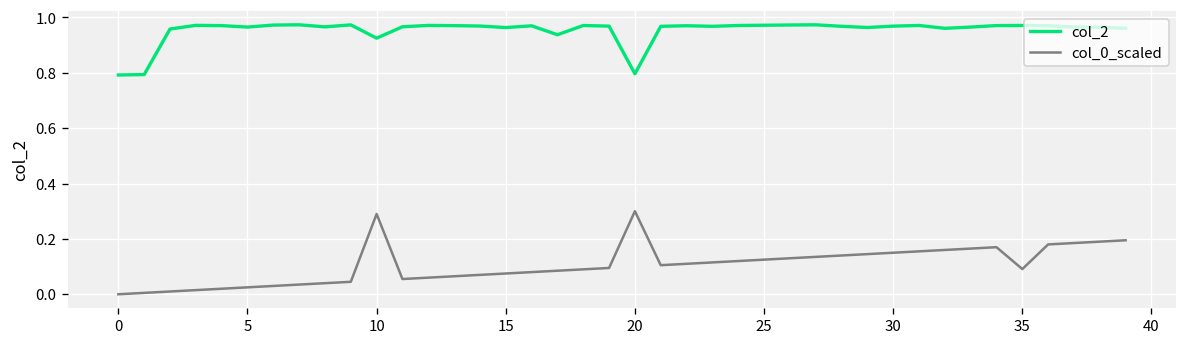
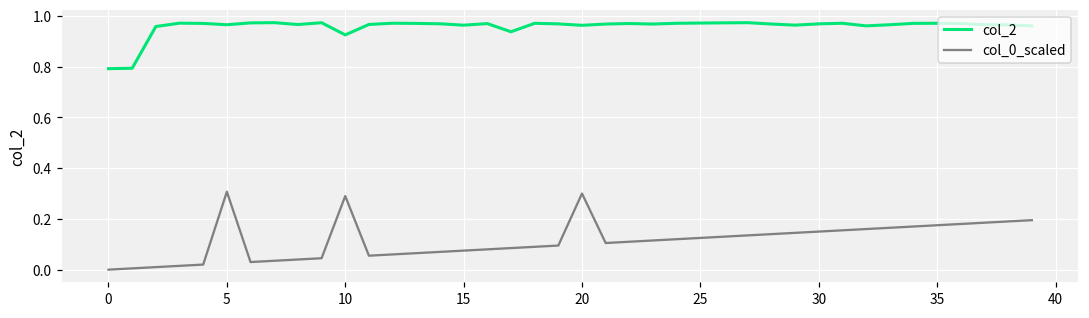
  {
    "col_2": {
      "0": 0.79,
      "5": 0.97,
      "10": 0.92,
      "15": 0.96,
-     "20": 0.80,
+     "20": 0.96,
      "25": 0.97,
      "30": 0.97,
      "35": 0.97
    },
    "col_0_scaled": {
      "0": 0.00,
-     "5": 0.03,
+     "5": 0.31,
      "10": 0.29,
      "15": 0.08,
      "20": 0.30,
      "25": 0.13,
      "30": 0.15,
-     "35": 0.09
+     "35": 0.18
    }
  }
